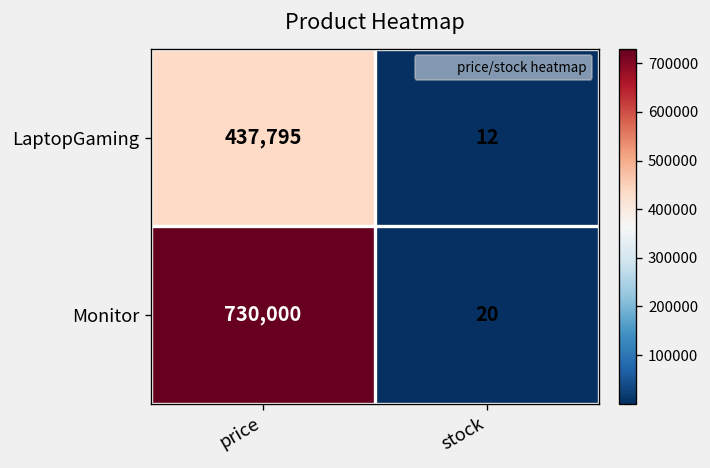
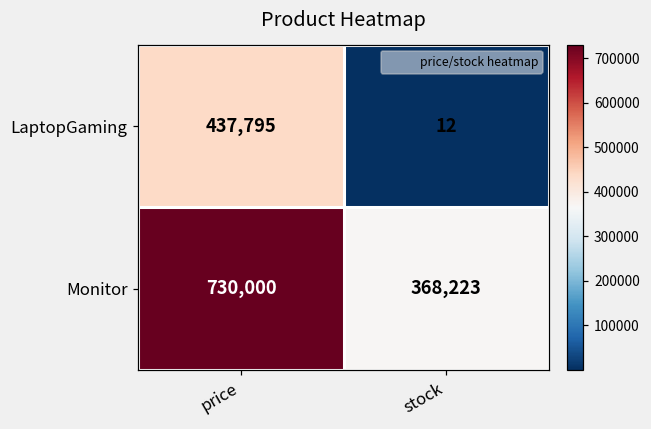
  {
    "LaptopGaming": {
      "price": "437,795",
      "stock": "12"
    },
    "Monitor": {
      "price": "730,000",
-     "stock": "20"
+     "stock": "368,223"
    }
  }
